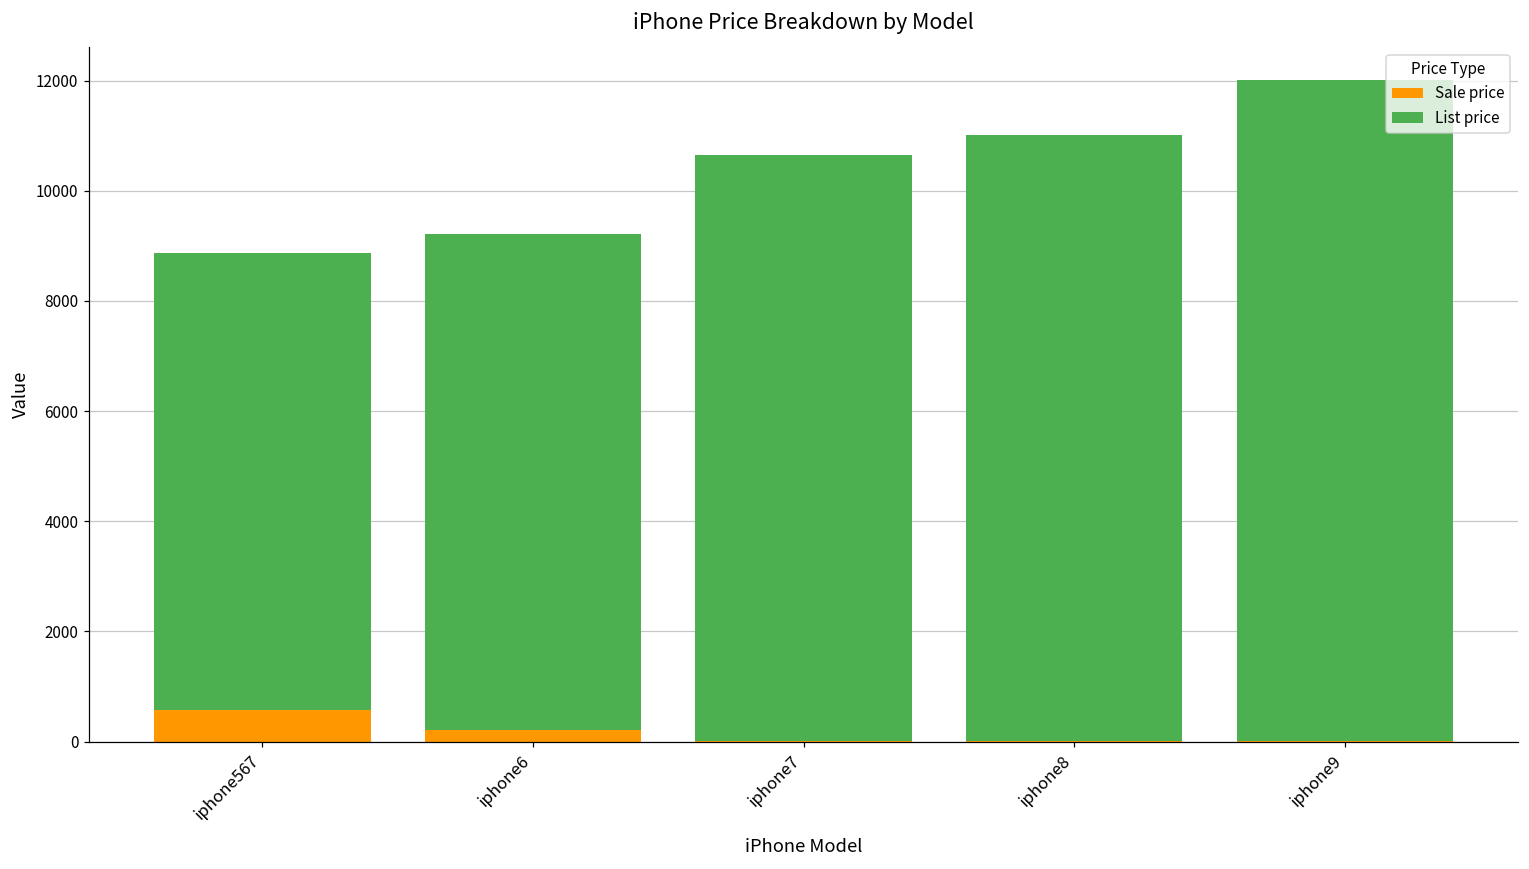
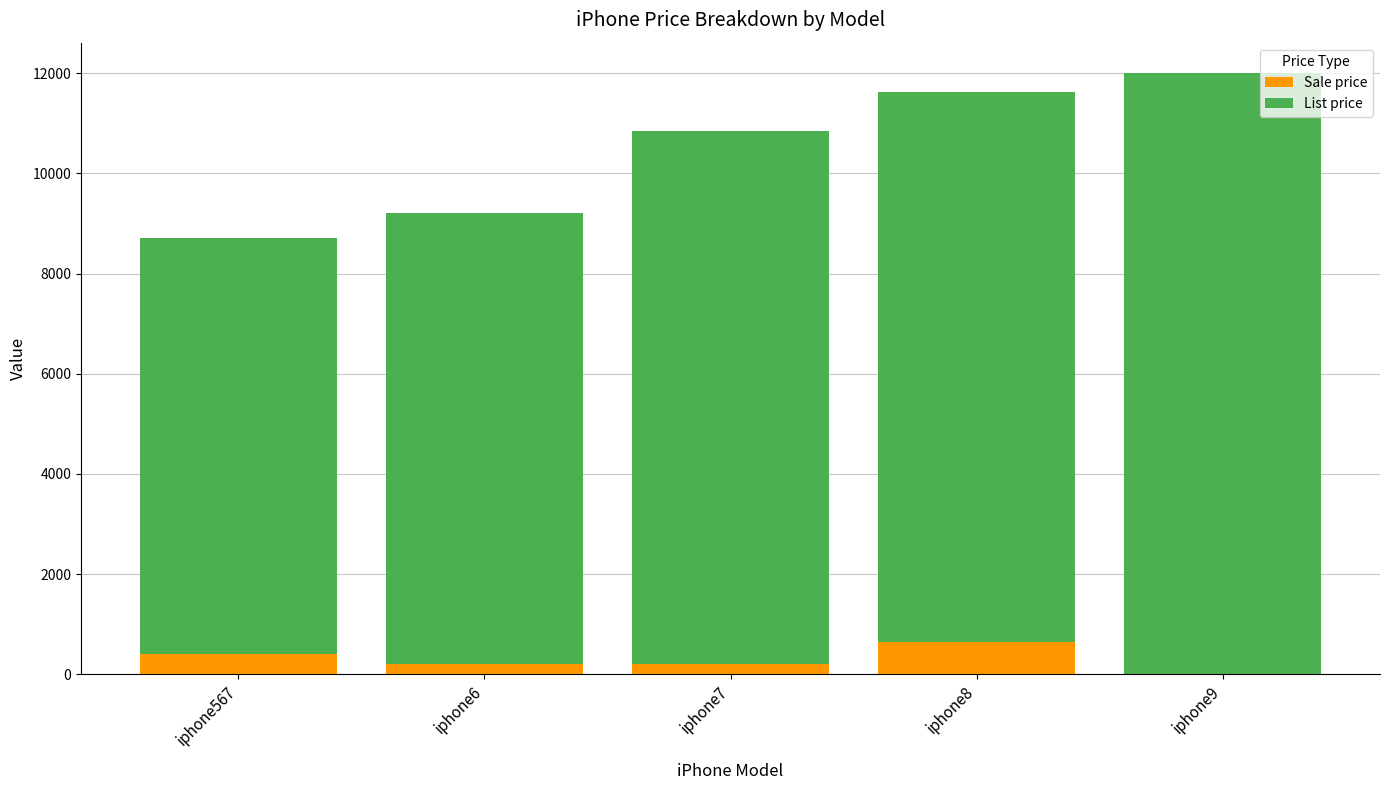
  {
    "Sale price": {
-     "iphone567": 600,
+     "iphone567": 400,
      "iphone6": 200,
-     "iphone7": 0,
-     "iphone8": 0
+     "iphone7": 200,
+     "iphone8": 600
    },
    "List price": {
      "iphone567": 8300,
      "iphone6": 9000,
      "iphone7": 10600,
      "iphone8": 11000,
      "iphone9": 12000
    }
  }
